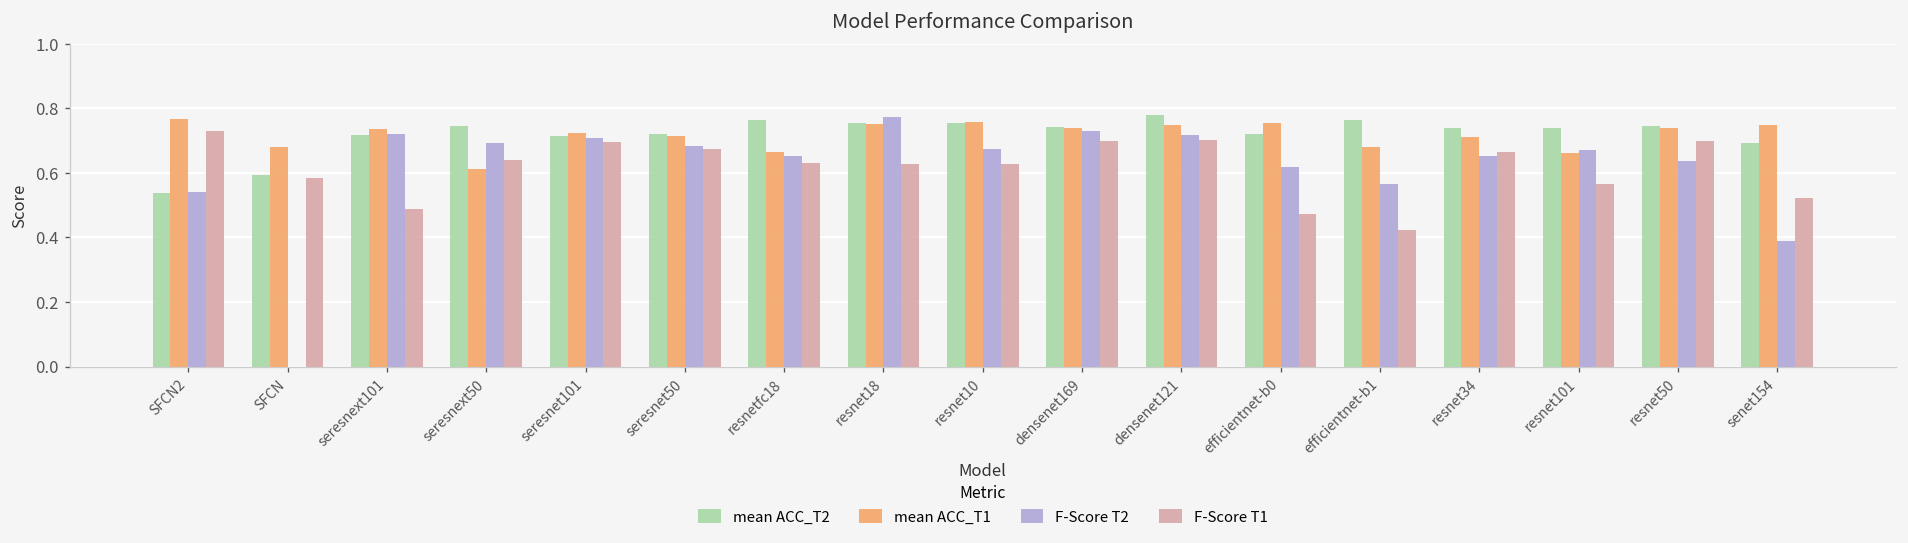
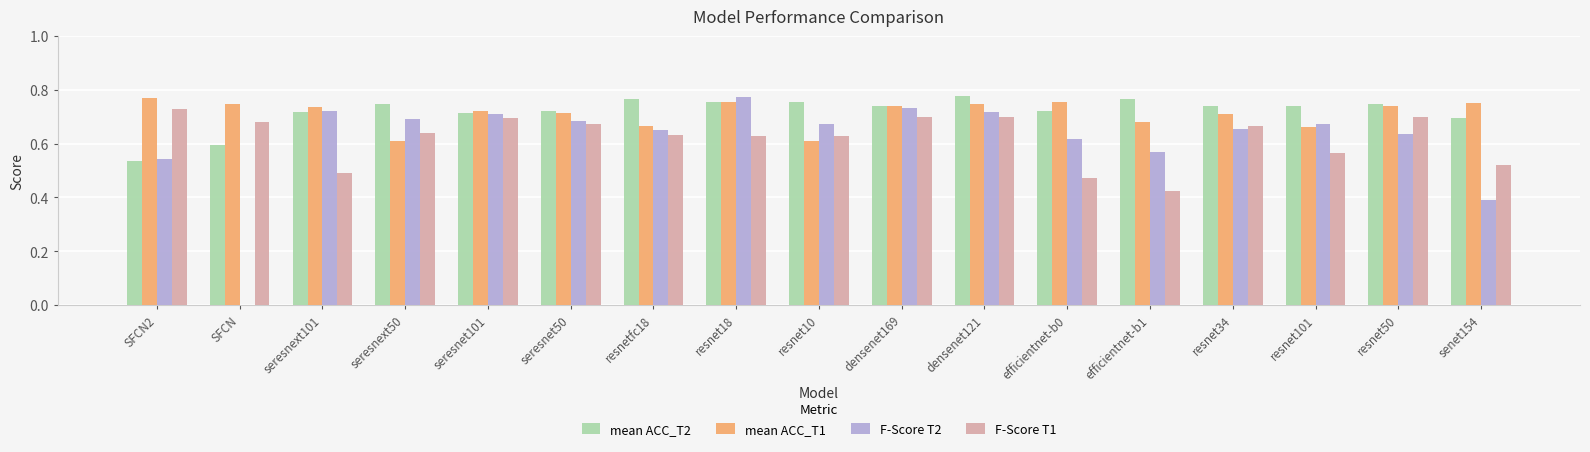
  {
    "mean ACC_T2": {
      "SFCN2": 0.54,
      "SFCN": 0.59,
      "seresnext101": 0.72,
      "seresnext50": 0.75,
      "seresnet101": 0.71,
      "seresnet50": 0.72,
      "resnetfc18": 0.76,
      "resnet18": 0.75,
      "resnet10": 0.75,
      "densenet169": 0.74,
      "densenet121": 0.78,
      "efficientnet-b0": 0.72,
      "efficientnet-b1": 0.76,
      "resnet34": 0.74,
      "resnet101": 0.74,
      "resnet50": 0.75,
      "senet154": 0.69
    },
    "mean ACC_T1": {
      "SFCN2": 0.77,
-     "SFCN": 0.68,
+     "SFCN": 0.75,
      "seresnext101": 0.74,
      "seresnext50": 0.61,
      "seresnet101": 0.72,
      "seresnet50": 0.71,
      "resnetfc18": 0.66,
      "resnet18": 0.75,
-     "resnet10": 0.76,
+     "resnet10": 0.61,
      "densenet169": 0.74,
      "densenet121": 0.75,
      "efficientnet-b0": 0.75,
      "efficientnet-b1": 0.68,
      "resnet34": 0.71,
      "resnet101": 0.66,
      "resnet50": 0.74,
      "senet154": 0.75
    },
    "F-Score T2": {
      "SFCN2": 0.54,
      "SFCN": 0.00,
      "seresnext101": 0.72,
      "seresnext50": 0.69,
      "seresnet101": 0.71,
      "seresnet50": 0.68,
      "resnetfc18": 0.65,
      "resnet18": 0.77,
      "resnet10": 0.67,
      "densenet169": 0.73,
      "densenet121": 0.72,
      "efficientnet-b0": 0.62,
      "efficientnet-b1": 0.57,
      "resnet34": 0.65,
      "resnet101": 0.67,
      "resnet50": 0.64,
      "senet154": 0.39
    },
    "F-Score T1": {
      "SFCN2": 0.73,
-     "SFCN": 0.59,
+     "SFCN": 0.68,
      "seresnext101": 0.49,
      "seresnext50": 0.64,
      "seresnet101": 0.70,
      "seresnet50": 0.67,
      "resnetfc18": 0.63,
      "resnet18": 0.63,
      "resnet10": 0.63,
      "densenet169": 0.70,
      "densenet121": 0.70,
      "efficientnet-b0": 0.47,
      "efficientnet-b1": 0.42,
      "resnet34": 0.67,
      "resnet101": 0.57,
      "resnet50": 0.70,
      "senet154": 0.52
    }
  }
